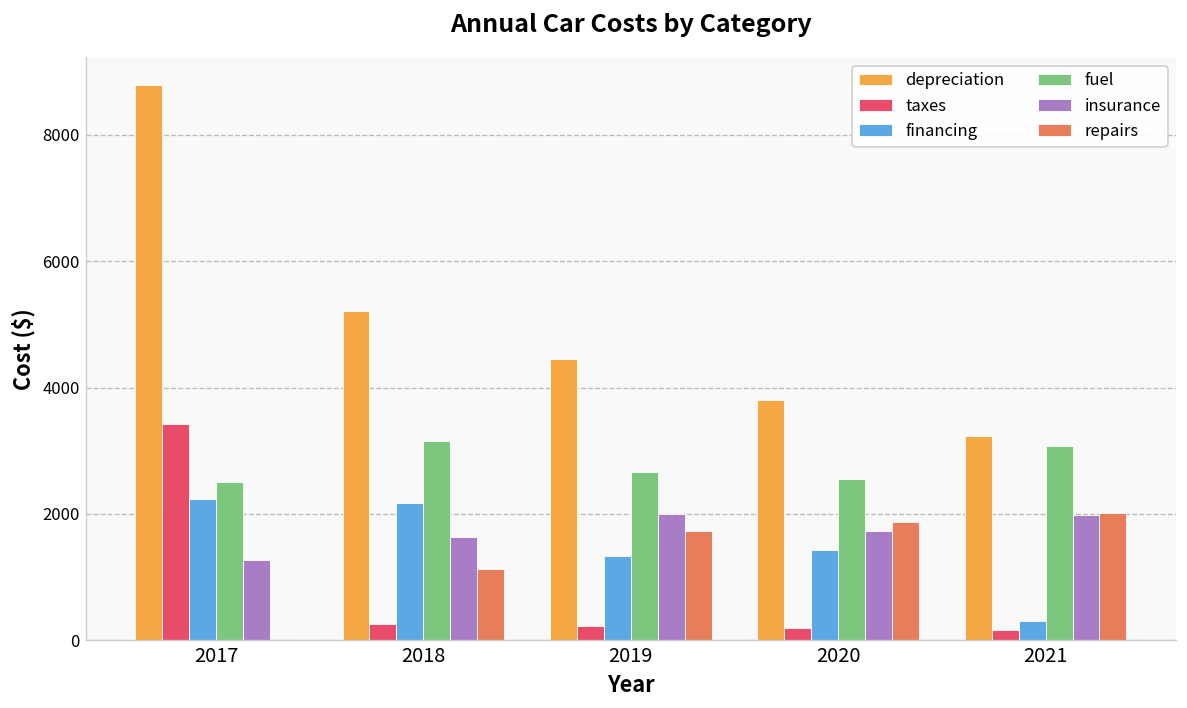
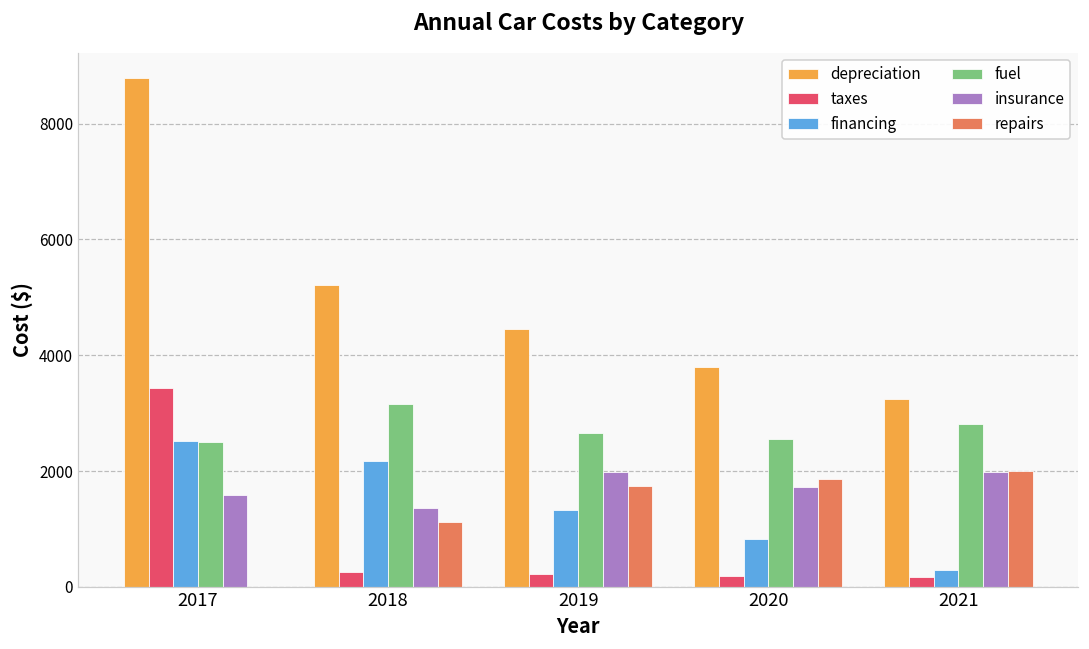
  {
    "financing": {
-     "2017": 2200,
+     "2017": 2500,
      "2018": 2200,
      "2019": 1300,
-     "2020": 1400,
+     "2020": 800,
      "2021": 300
    },
    "fuel": {
      "2017": 2500,
      "2018": 3200,
      "2019": 2700,
      "2020": 2600,
-     "2021": 3100
+     "2021": 2800
    },
    "insurance": {
-     "2017": 1300,
-     "2018": 1600,
+     "2017": 1600,
+     "2018": 1400,
      "2019": 2000,
      "2020": 1700,
      "2021": 2000
    }
  }
